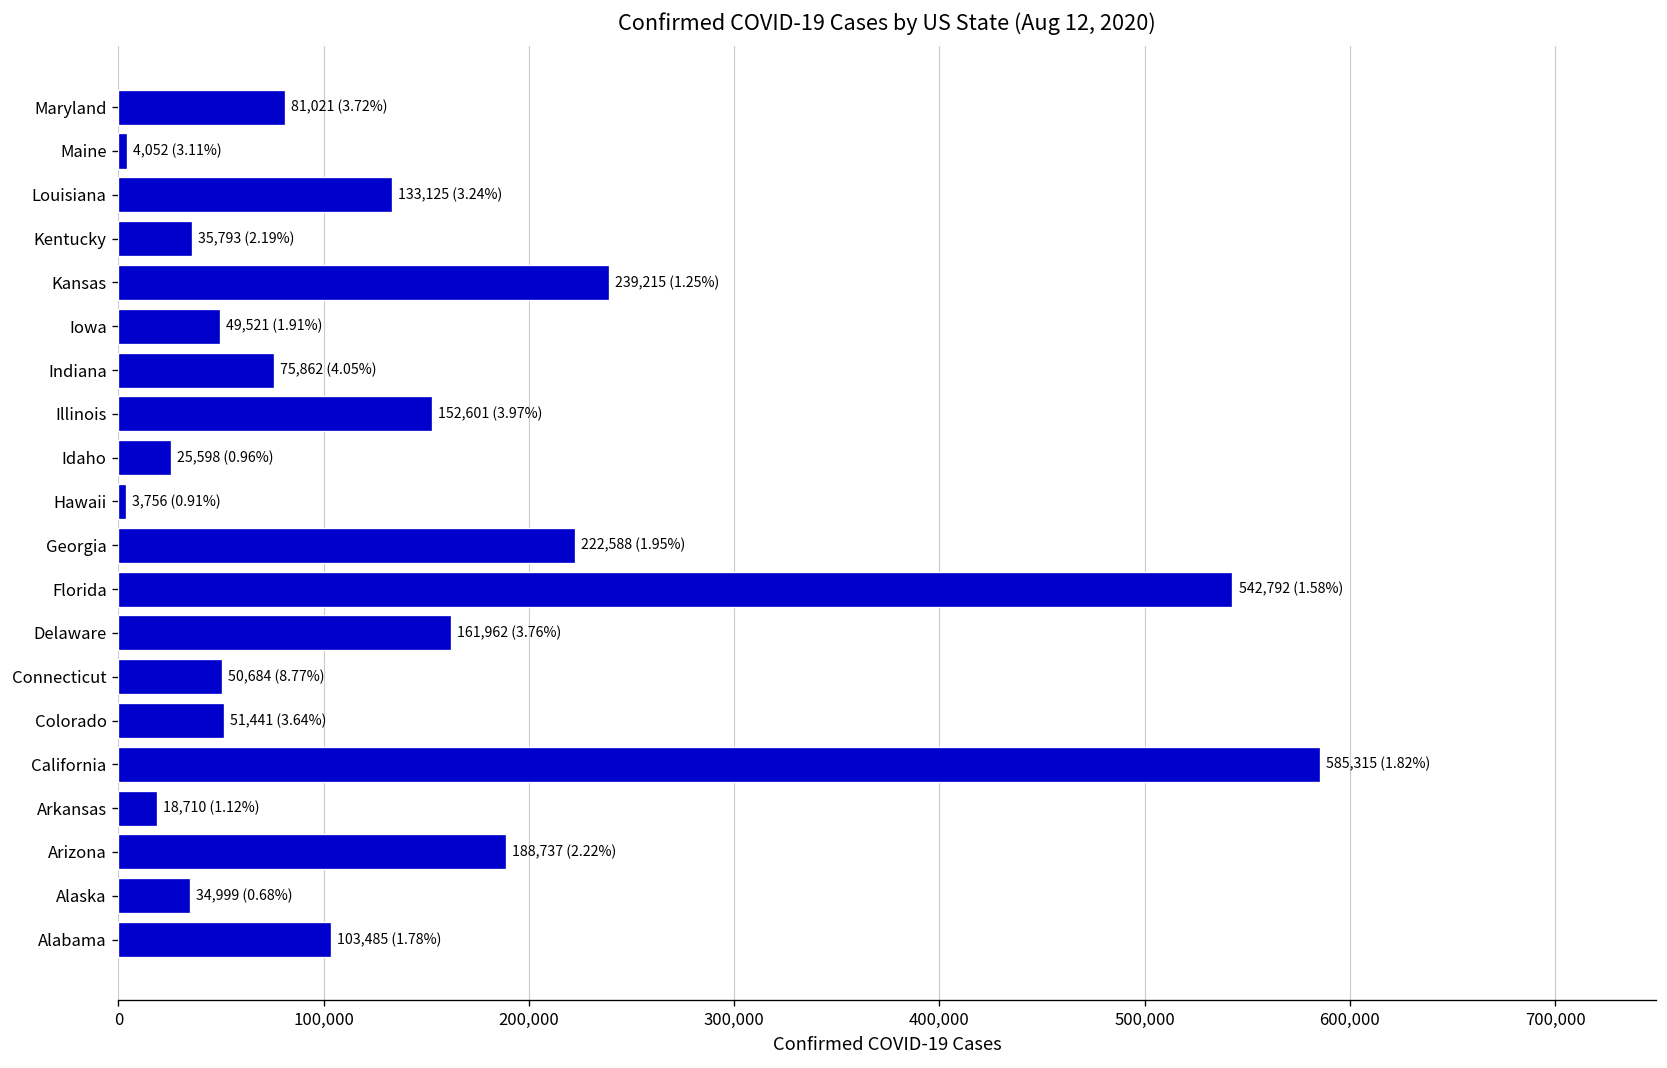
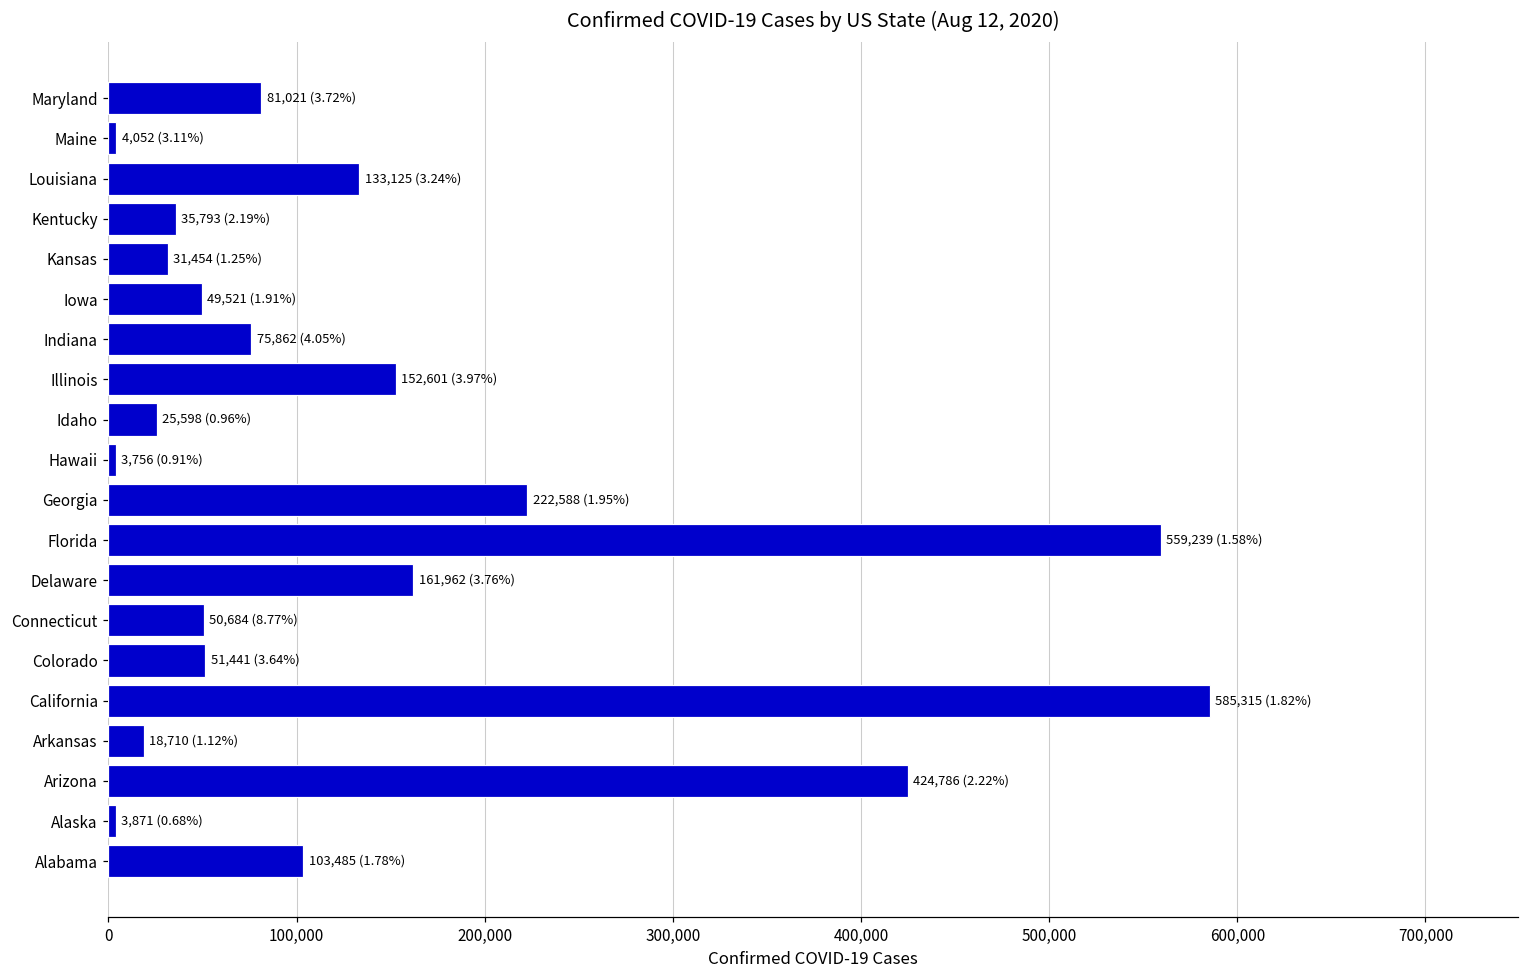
  {
    "Maryland": "81,021",
    "Maine": "4,052",
    "Louisiana": "133,125",
    "Kentucky": "35,793",
-   "Kansas": "239,215",
+   "Kansas": "31,454",
    "Iowa": "49,521",
    "Indiana": "75,862",
    "Illinois": "152,601",
    "Idaho": "25,598",
    "Hawaii": "3,756",
    "Georgia": "222,588",
-   "Florida": "542,792",
+   "Florida": "559,239",
    "Delaware": "161,962",
    "Connecticut": "50,684",
    "Colorado": "51,441",
    "California": "585,315",
    "Arkansas": "18,710",
-   "Arizona": "188,737",
-   "Alaska": "34,999",
+   "Arizona": "424,786",
+   "Alaska": "3,871",
    "Alabama": "103,485"
  }
